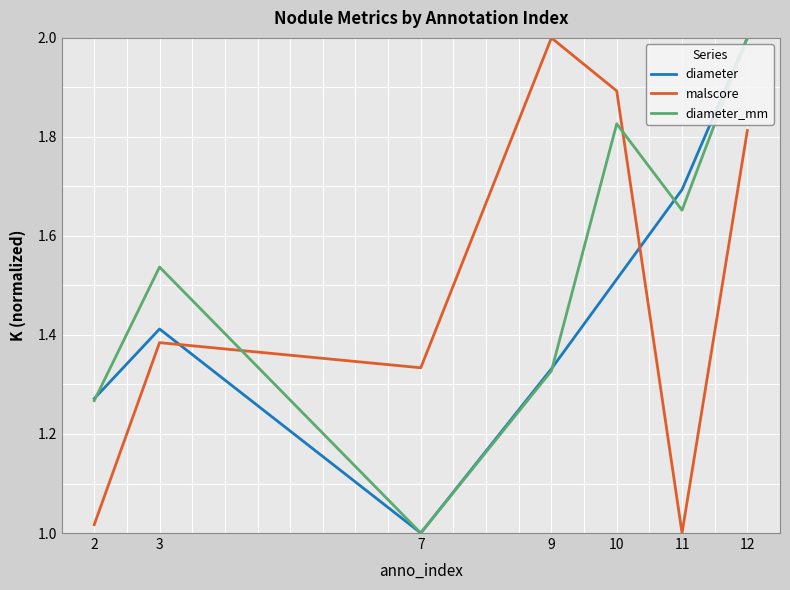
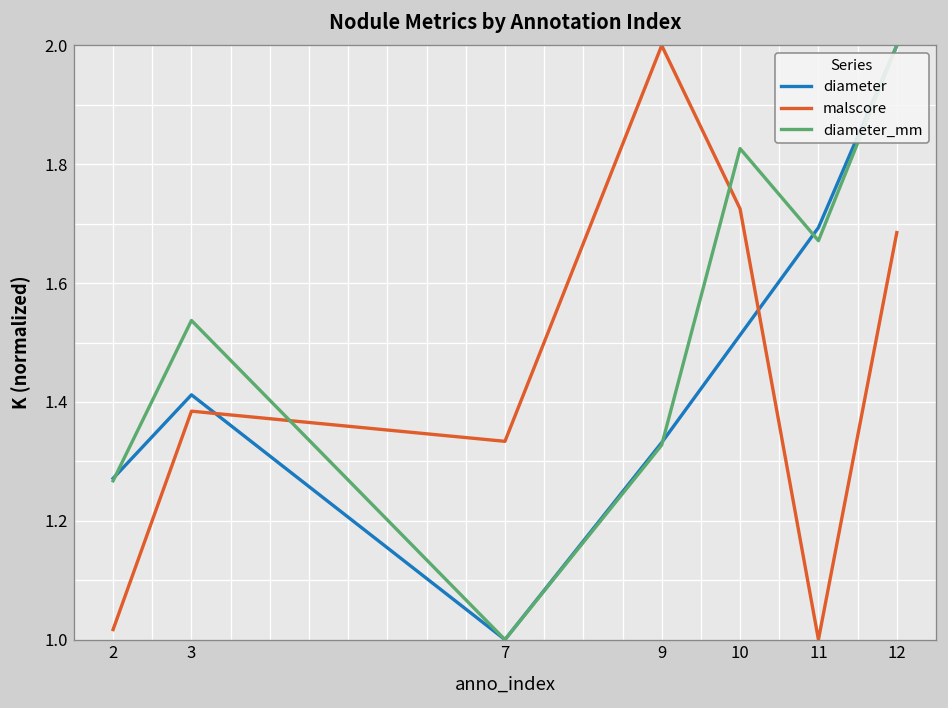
  {
    "diameter": {
      "3": 1.41,
      "10": 1.51,
      "11": 1.69
    },
    "malscore": {
      "2": 1.02,
      "3": 1.38,
      "7": 1.33,
      "9": 2.00,
-     "10": 1.89,
+     "10": 1.73,
      "11": 1.00,
-     "12": 1.81
+     "12": 1.69
    },
    "diameter_mm": {
      "3": 1.54,
      "10": 1.83,
-     "11": 1.65
+     "11": 1.67
    }
  }
